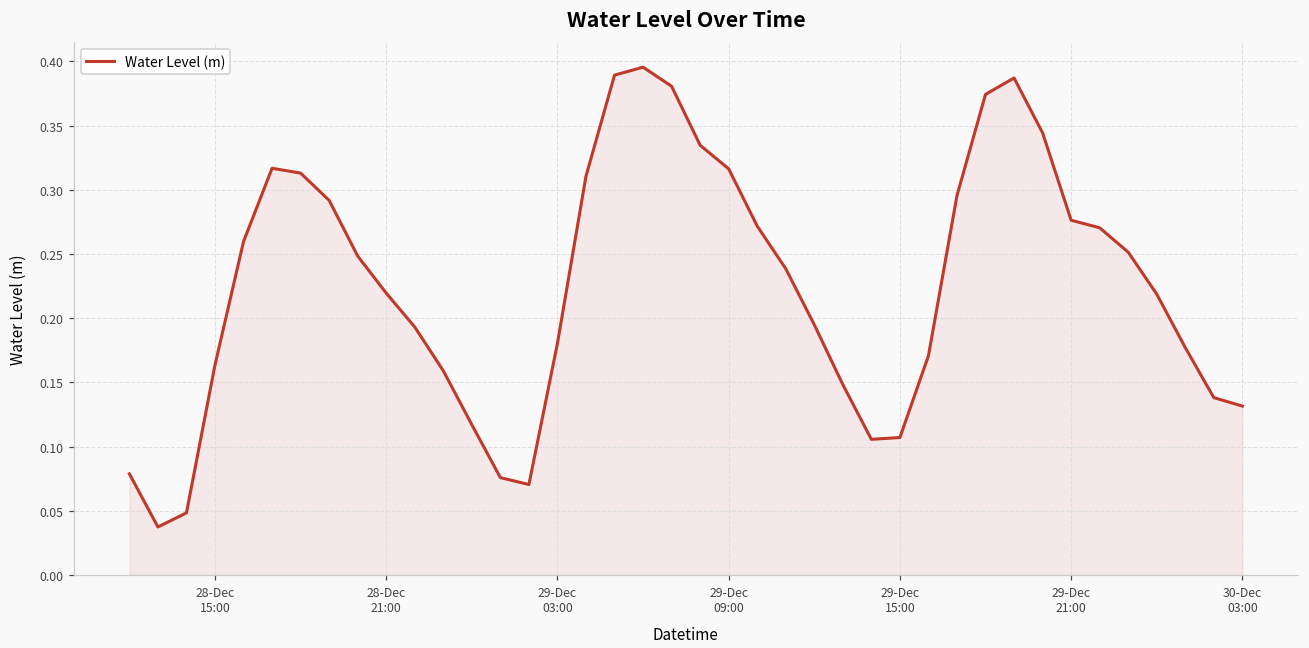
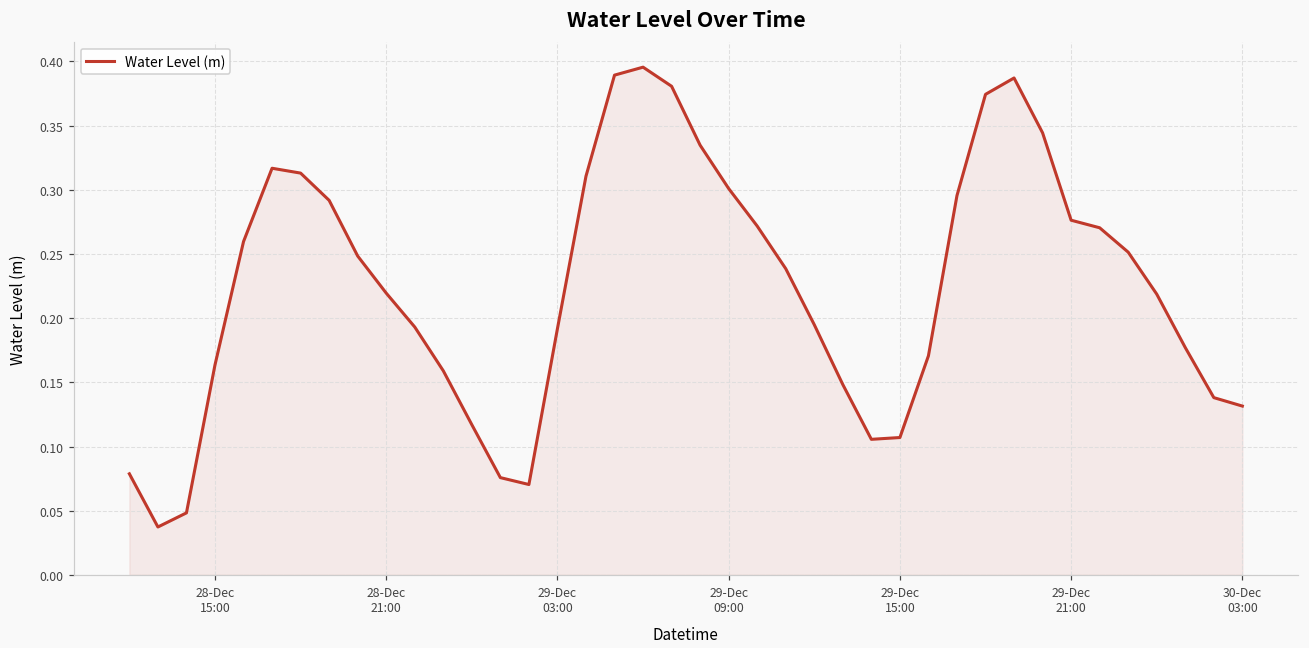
  {
    "28-Dec 15:00": 0.164,
    "28-Dec 21:00": 0.220,
-   "29-Dec 03:00": 0.180,
-   "29-Dec 09:00": 0.316,
+   "29-Dec 03:00": 0.192,
+   "29-Dec 09:00": 0.301,
    "29-Dec 15:00": 0.107,
    "29-Dec 21:00": 0.276,
    "30-Dec 03:00": 0.132
  }
